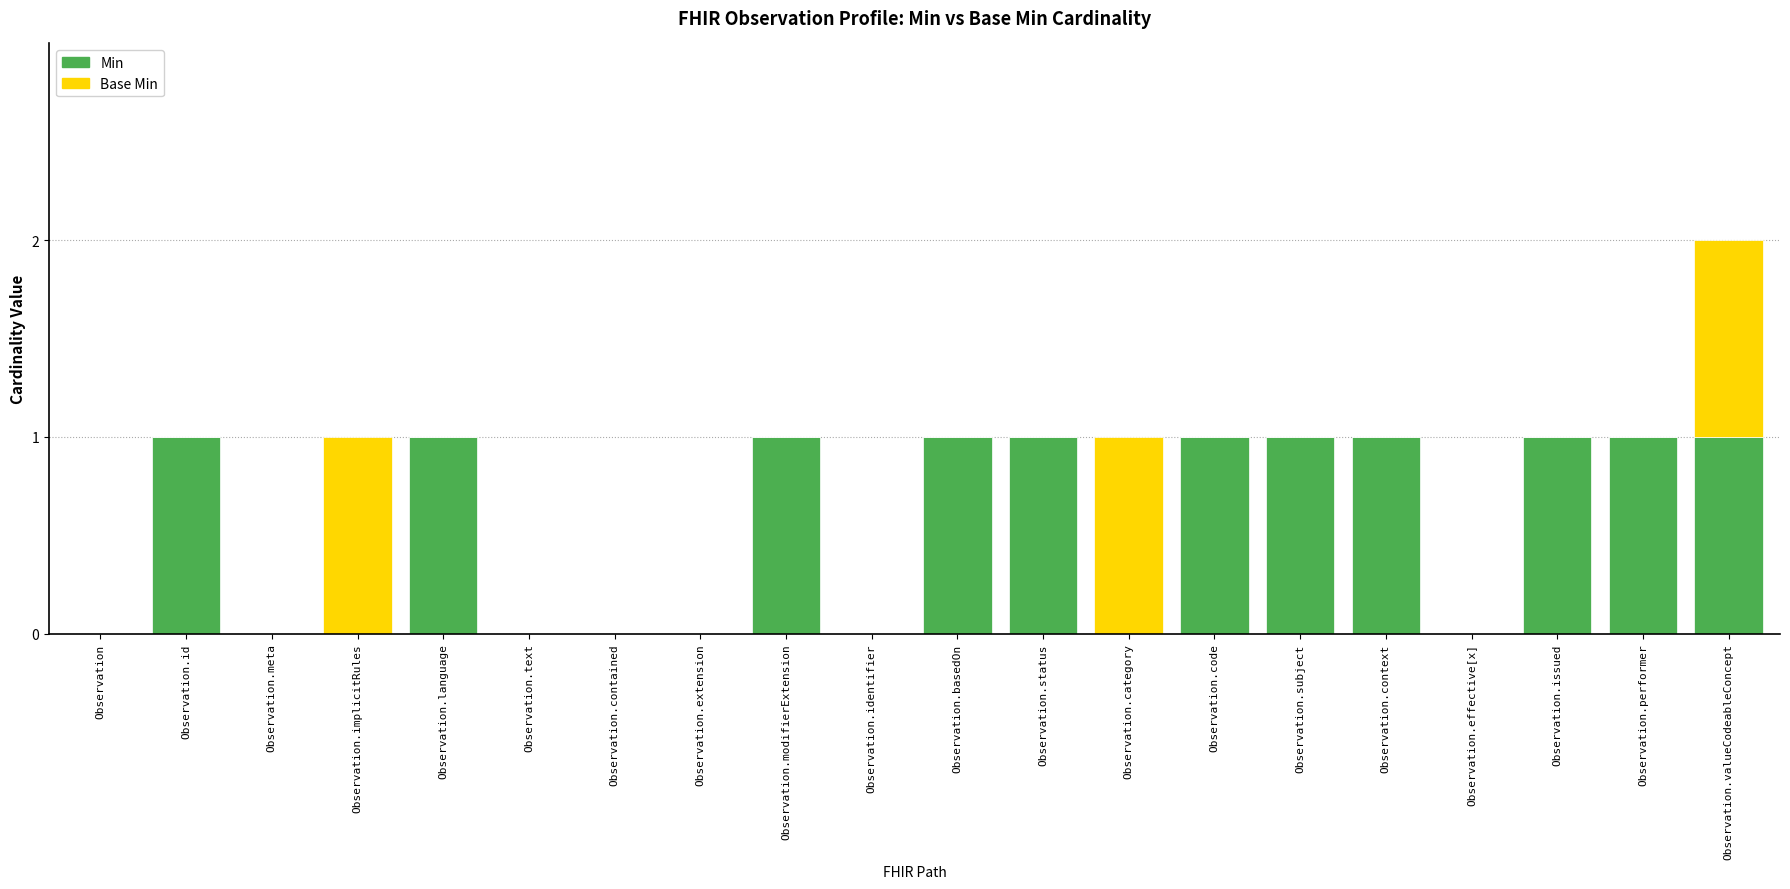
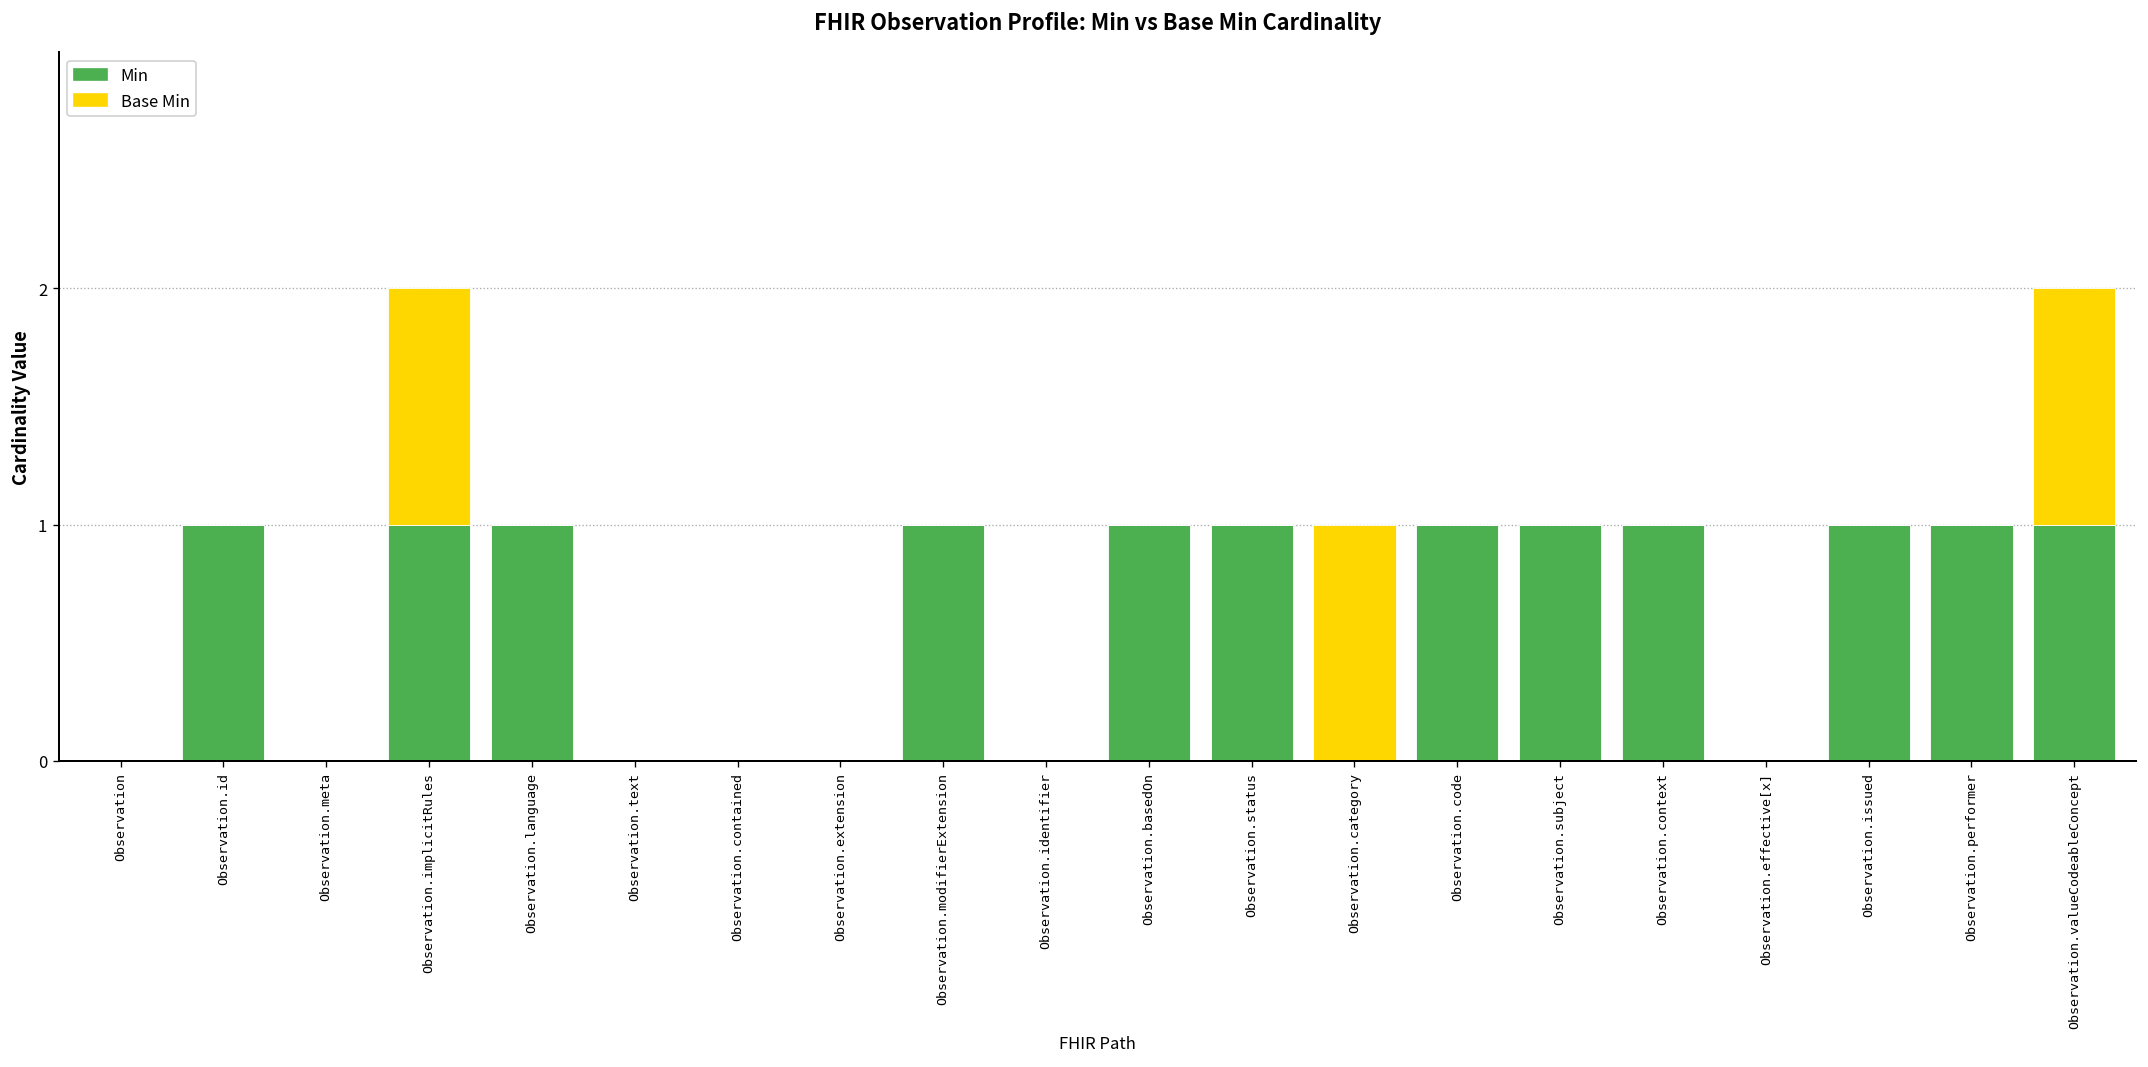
  {
    "Min": {
      "Observation": 0,
      "Observation.id": 1,
      "Observation.meta": 0,
-     "Observation.implicitRules": 0,
+     "Observation.implicitRules": 1,
      "Observation.language": 1,
      "Observation.text": 0,
      "Observation.contained": 0,
      "Observation.extension": 0,
      "Observation.modifierExtension": 1,
      "Observation.identifier": 0,
      "Observation.basedOn": 1,
      "Observation.status": 1,
      "Observation.category": 0,
      "Observation.code": 1,
      "Observation.subject": 1,
      "Observation.context": 1,
      "Observation.effective[x]": 0,
      "Observation.issued": 1,
      "Observation.performer": 1,
      "Observation.valueCodeableConcept": 1
    },
    "Base Min": {
      "Observation": 0,
      "Observation.id": 0,
      "Observation.meta": 0,
      "Observation.implicitRules": 1,
      "Observation.language": 0,
      "Observation.text": 0,
      "Observation.contained": 0,
      "Observation.extension": 0,
      "Observation.modifierExtension": 0,
      "Observation.identifier": 0,
      "Observation.basedOn": 0,
      "Observation.status": 0,
      "Observation.category": 1,
      "Observation.code": 0,
      "Observation.subject": 0,
      "Observation.context": 0,
      "Observation.effective[x]": 0,
      "Observation.issued": 0,
      "Observation.performer": 0,
      "Observation.valueCodeableConcept": 1
    }
  }
